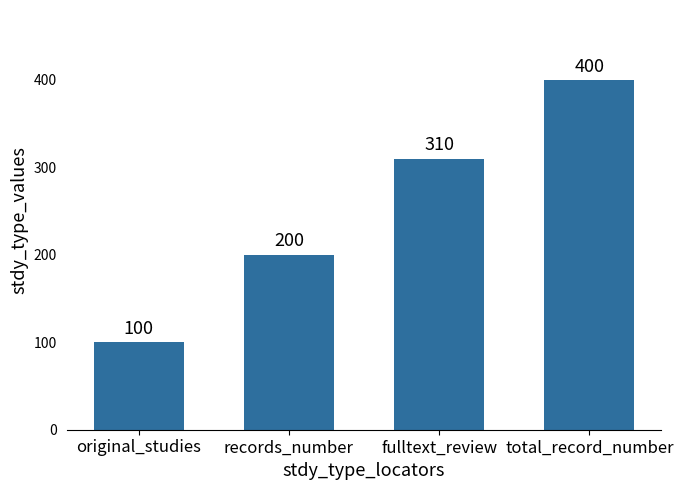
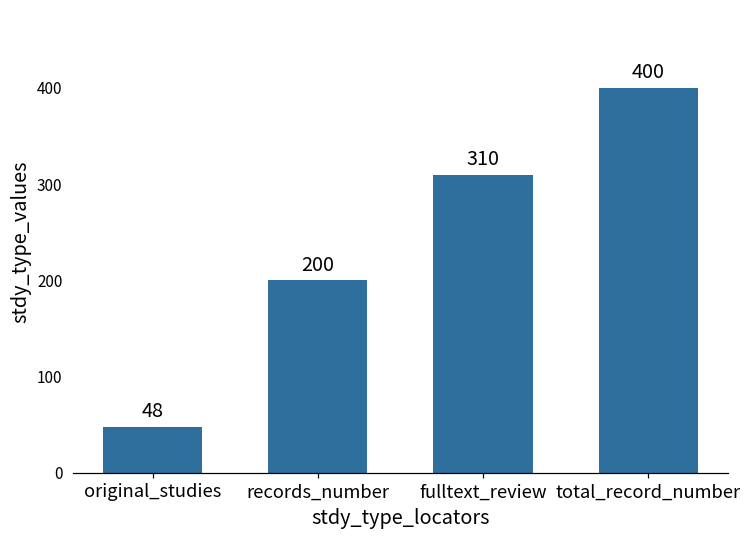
  {
-   "original_studies": 100,
+   "original_studies": 48,
    "records_number": 200,
    "fulltext_review": 310,
    "total_record_number": 400
  }
